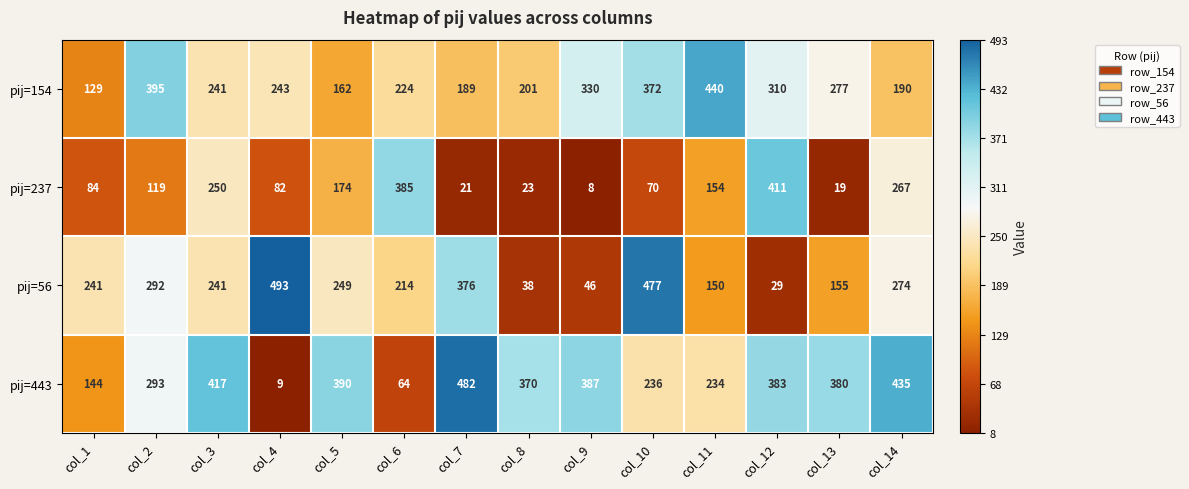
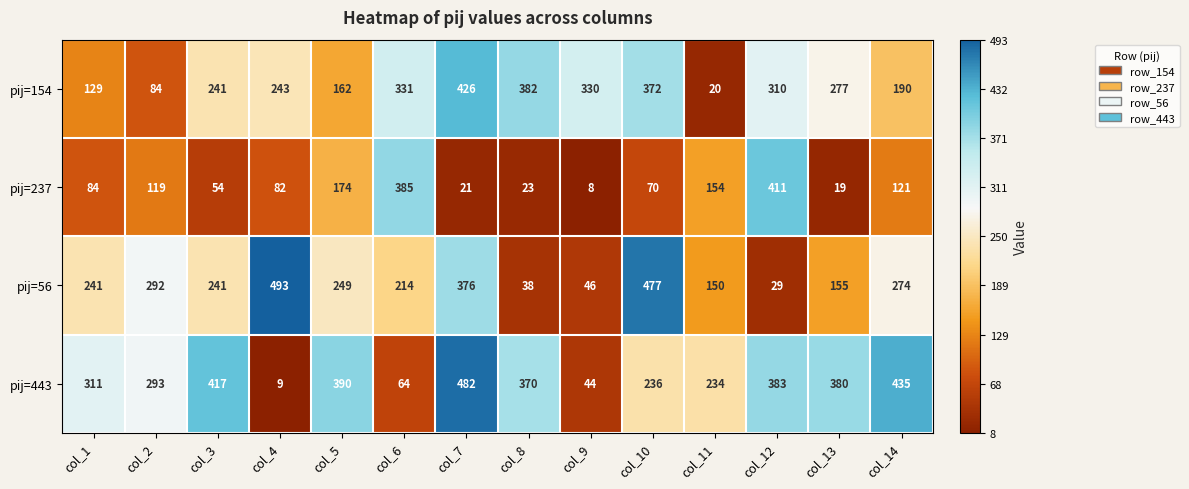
  {
    "pij=154": {
      "col_1": 129,
-     "col_2": 395,
+     "col_2": 84,
      "col_3": 241,
      "col_4": 243,
      "col_5": 162,
-     "col_6": 224,
-     "col_7": 189,
-     "col_8": 201,
+     "col_6": 331,
+     "col_7": 426,
+     "col_8": 382,
      "col_9": 330,
      "col_10": 372,
-     "col_11": 440,
+     "col_11": 20,
      "col_12": 310,
      "col_13": 277,
      "col_14": 190
    },
    "pij=237": {
      "col_1": 84,
      "col_2": 119,
-     "col_3": 250,
+     "col_3": 54,
      "col_4": 82,
      "col_5": 174,
      "col_6": 385,
      "col_7": 21,
      "col_8": 23,
      "col_9": 8,
      "col_10": 70,
      "col_11": 154,
      "col_12": 411,
      "col_13": 19,
-     "col_14": 267
+     "col_14": 121
    },
    "pij=56": {
      "col_1": 241,
      "col_2": 292,
      "col_3": 241,
      "col_4": 493,
      "col_5": 249,
      "col_6": 214,
      "col_7": 376,
      "col_8": 38,
      "col_9": 46,
      "col_10": 477,
      "col_11": 150,
      "col_12": 29,
      "col_13": 155,
      "col_14": 274
    },
    "pij=443": {
-     "col_1": 144,
+     "col_1": 311,
      "col_2": 293,
      "col_3": 417,
      "col_4": 9,
      "col_5": 390,
      "col_6": 64,
      "col_7": 482,
      "col_8": 370,
-     "col_9": 387,
+     "col_9": 44,
      "col_10": 236,
      "col_11": 234,
      "col_12": 383,
      "col_13": 380,
      "col_14": 435
    }
  }
